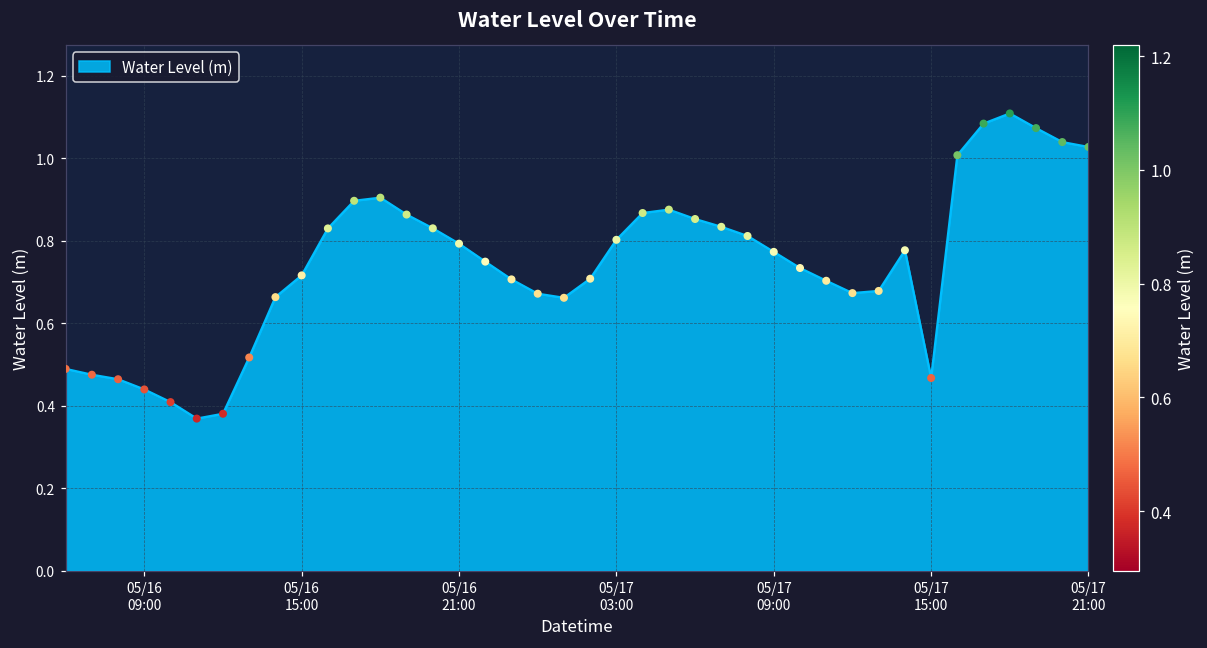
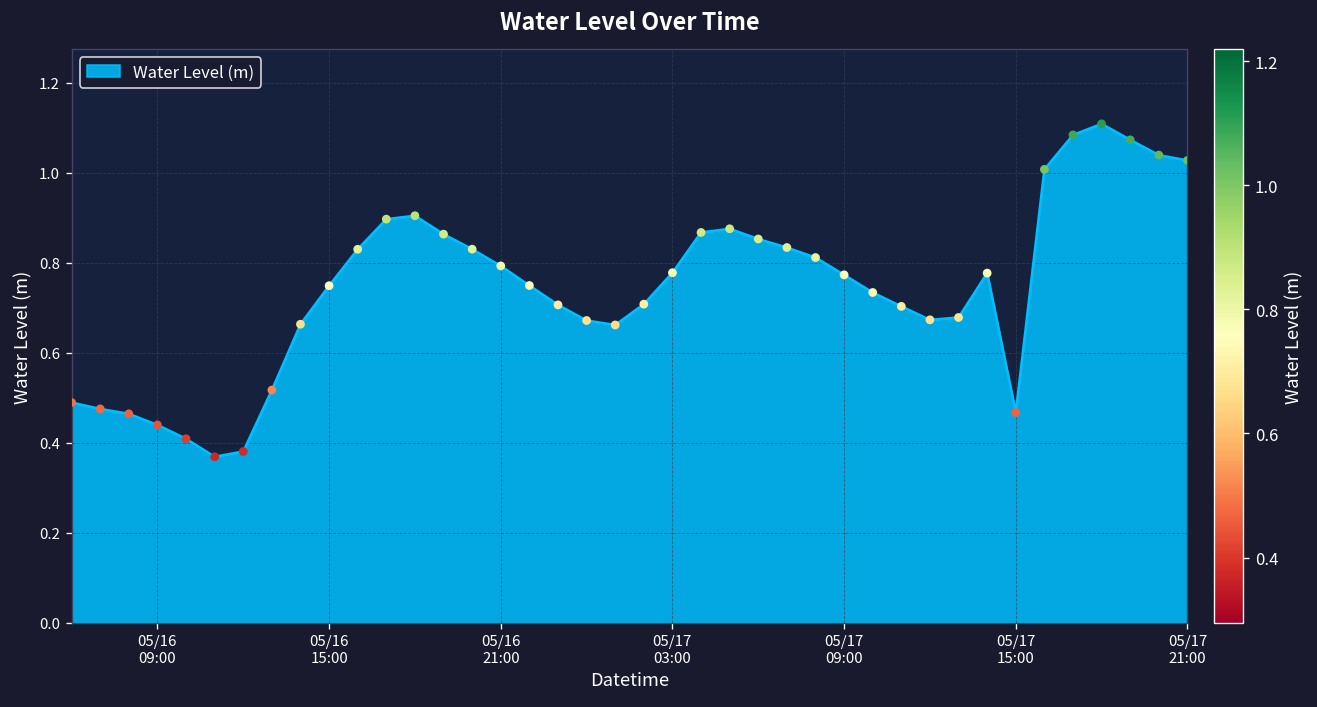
  {
    "05/16 09:00": 0.44,
-   "05/16 15:00": 0.72,
+   "05/16 15:00": 0.75,
    "05/16 21:00": 0.79,
-   "05/17 03:00": 0.80,
+   "05/17 03:00": 0.78,
    "05/17 09:00": 0.77,
    "05/17 15:00": 0.47,
    "05/17 21:00": 1.03
  }
